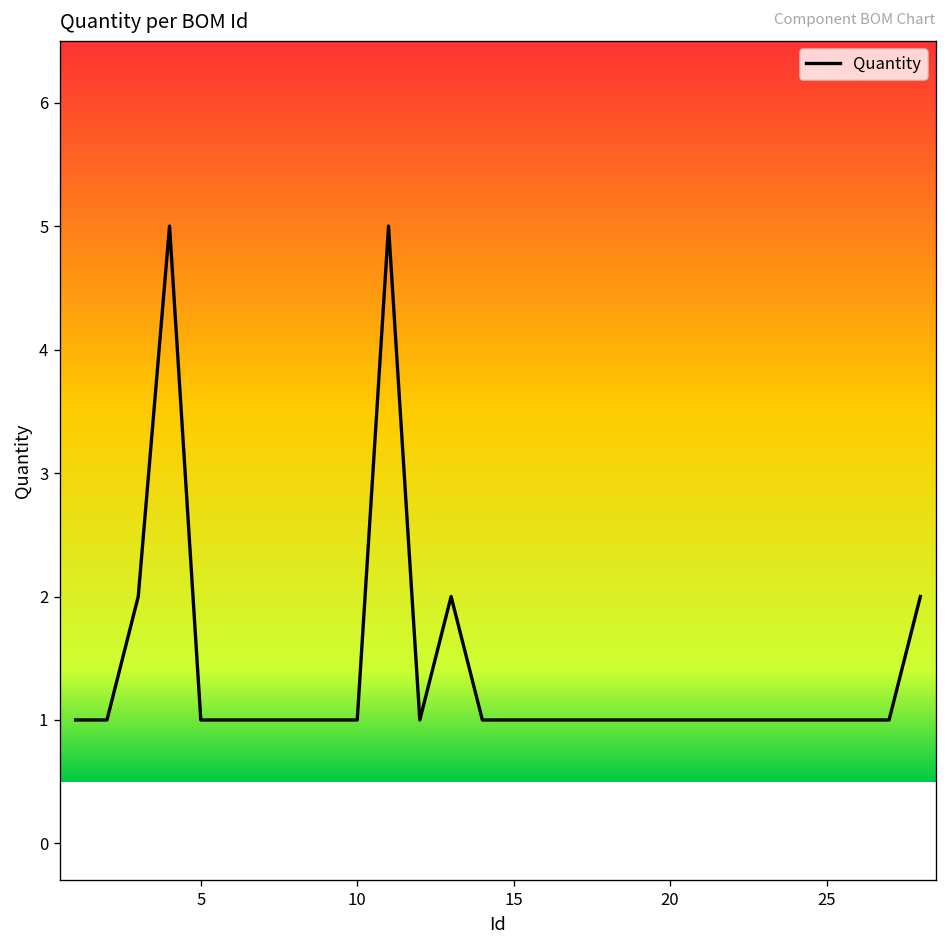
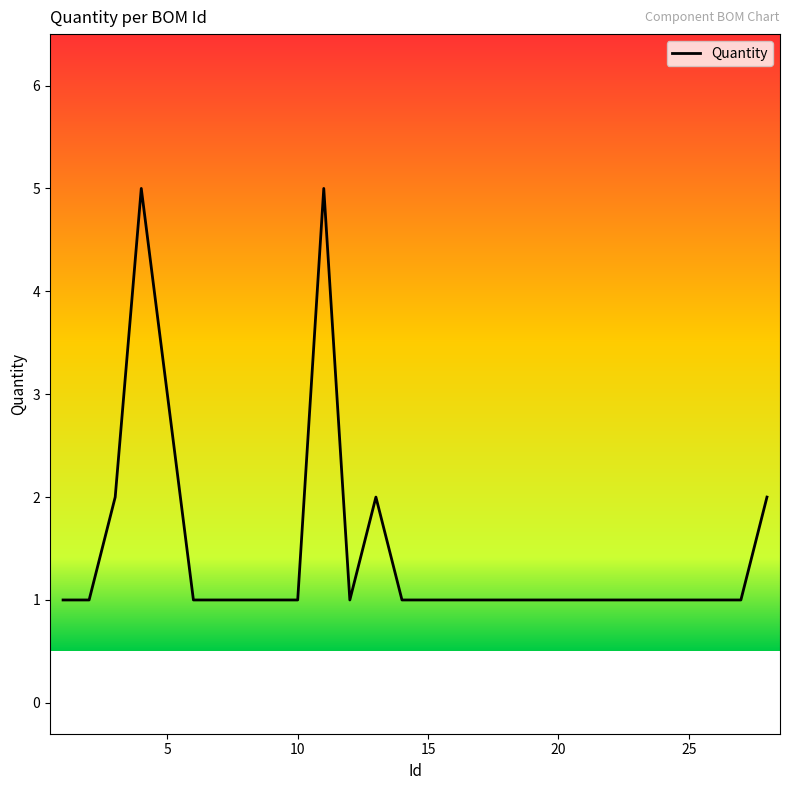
  {
-   "5": 1,
+   "5": 3,
    "10": 1,
    "15": 1,
    "20": 1,
    "25": 1
  }
